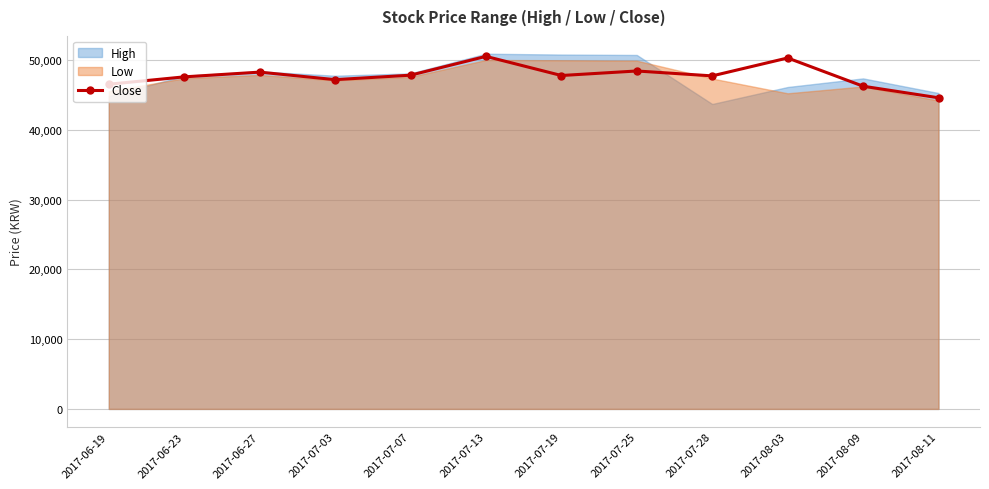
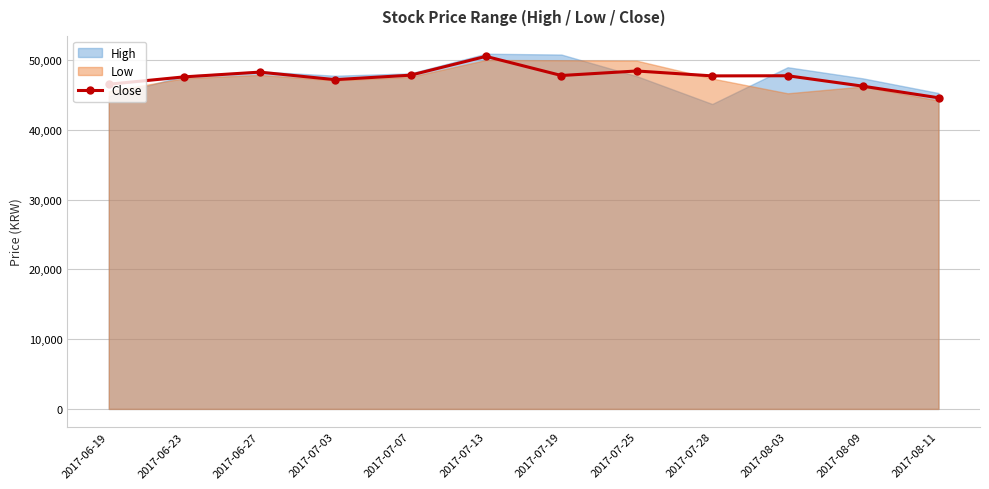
  {
    "High": {
      "2017-07-03": "48,000",
      "2017-07-13": "51,000",
      "2017-07-19": "51,000",
-     "2017-07-25": "51,000",
+     "2017-07-25": "48,000",
      "2017-07-28": "44,000",
-     "2017-08-03": "46,000",
+     "2017-08-03": "49,000",
      "2017-08-09": "47,000",
      "2017-08-11": "45,000"
    },
    "Close": {
      "2017-07-13": "51,000",
      "2017-07-19": "48,000",
      "2017-07-25": "48,000",
      "2017-07-28": "48,000",
-     "2017-08-03": "50,000",
+     "2017-08-03": "48,000",
      "2017-08-11": "45,000"
    },
    "Low": {
      "2017-06-27": "48,000",
      "2017-07-13": "50,000",
      "2017-07-19": "50,000",
      "2017-07-25": "50,000",
      "2017-07-28": "47,000",
      "2017-08-03": "45,000",
      "2017-08-11": "44,000"
    }
  }
